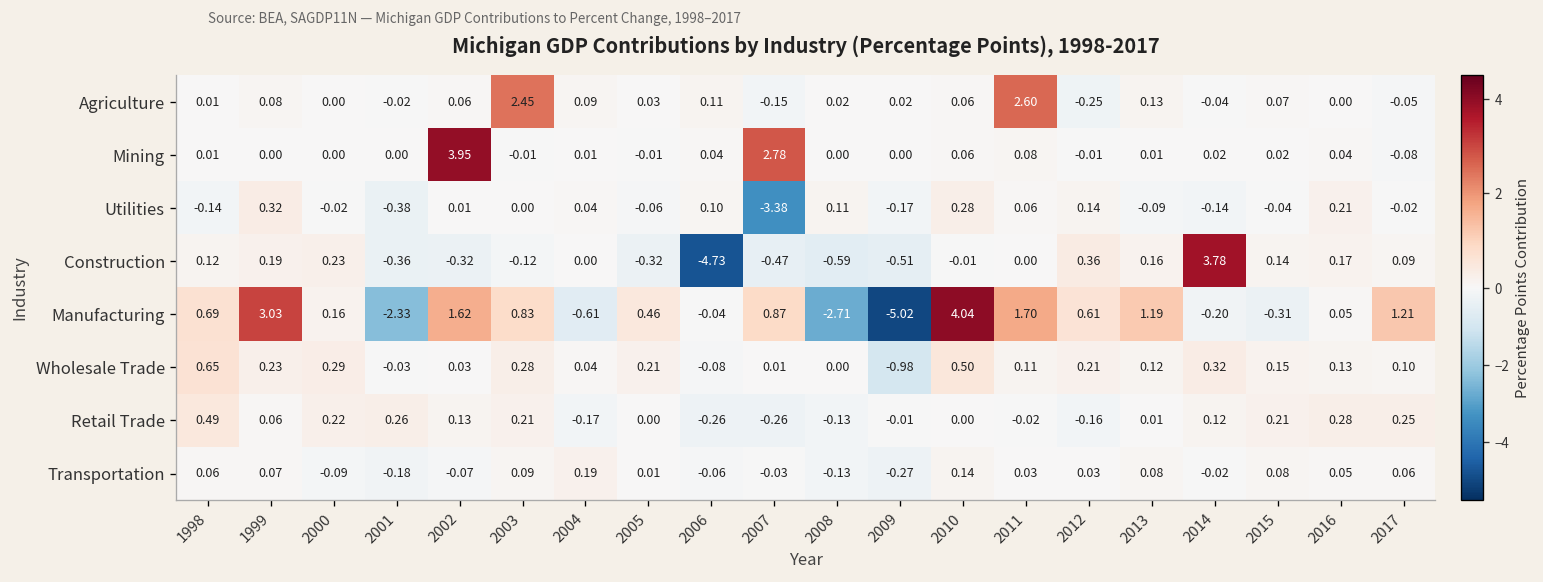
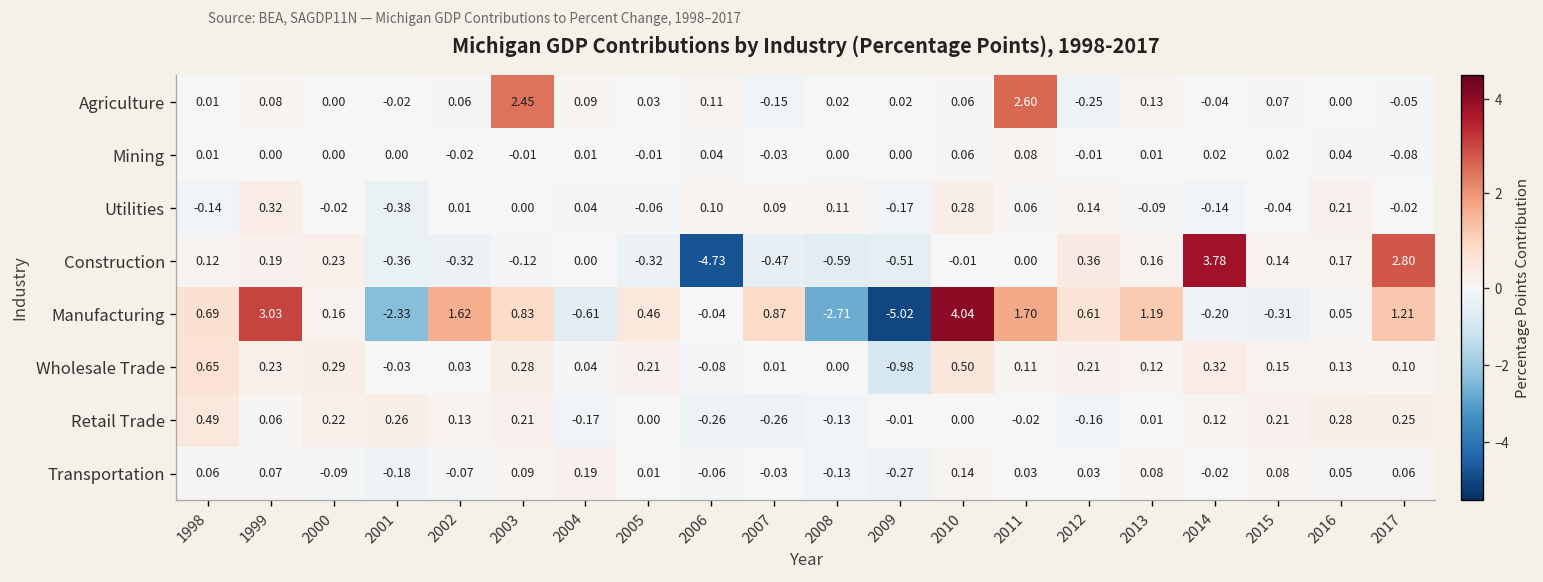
  {
    "Agriculture": {
      "1998": 0.01,
      "1999": 0.08,
      "2000": 0.00,
      "2001": -0.02,
      "2002": 0.06,
      "2003": 2.45,
      "2004": 0.09,
      "2005": 0.03,
      "2006": 0.11,
      "2007": -0.15,
      "2008": 0.02,
      "2009": 0.02,
      "2010": 0.06,
      "2011": 2.60,
      "2012": -0.25,
      "2013": 0.13,
      "2014": -0.04,
      "2015": 0.07,
      "2016": 0.00,
      "2017": -0.05
    },
    "Mining": {
      "1998": 0.01,
      "1999": 0.00,
      "2000": 0.00,
      "2001": 0.00,
-     "2002": 3.95,
+     "2002": -0.02,
      "2003": -0.01,
      "2004": 0.01,
      "2005": -0.01,
      "2006": 0.04,
-     "2007": 2.78,
+     "2007": -0.03,
      "2008": 0.00,
      "2009": 0.00,
      "2010": 0.06,
      "2011": 0.08,
      "2012": -0.01,
      "2013": 0.01,
      "2014": 0.02,
      "2015": 0.02,
      "2016": 0.04,
      "2017": -0.08
    },
    "Utilities": {
      "1998": -0.14,
      "1999": 0.32,
      "2000": -0.02,
      "2001": -0.38,
      "2002": 0.01,
      "2003": 0.00,
      "2004": 0.04,
      "2005": -0.06,
      "2006": 0.10,
-     "2007": -3.38,
+     "2007": 0.09,
      "2008": 0.11,
      "2009": -0.17,
      "2010": 0.28,
      "2011": 0.06,
      "2012": 0.14,
      "2013": -0.09,
      "2014": -0.14,
      "2015": -0.04,
      "2016": 0.21,
      "2017": -0.02
    },
    "Construction": {
      "1998": 0.12,
      "1999": 0.19,
      "2000": 0.23,
      "2001": -0.36,
      "2002": -0.32,
      "2003": -0.12,
      "2004": 0.00,
      "2005": -0.32,
      "2006": -4.73,
      "2007": -0.47,
      "2008": -0.59,
      "2009": -0.51,
      "2010": -0.01,
      "2011": 0.00,
      "2012": 0.36,
      "2013": 0.16,
      "2014": 3.78,
      "2015": 0.14,
      "2016": 0.17,
-     "2017": 0.09
+     "2017": 2.80
    },
    "Manufacturing": {
      "1998": 0.69,
      "1999": 3.03,
      "2000": 0.16,
      "2001": -2.33,
      "2002": 1.62,
      "2003": 0.83,
      "2004": -0.61,
      "2005": 0.46,
      "2006": -0.04,
      "2007": 0.87,
      "2008": -2.71,
      "2009": -5.02,
      "2010": 4.04,
      "2011": 1.70,
      "2012": 0.61,
      "2013": 1.19,
      "2014": -0.20,
      "2015": -0.31,
      "2016": 0.05,
      "2017": 1.21
    },
    "Wholesale Trade": {
      "1998": 0.65,
      "1999": 0.23,
      "2000": 0.29,
      "2001": -0.03,
      "2002": 0.03,
      "2003": 0.28,
      "2004": 0.04,
      "2005": 0.21,
      "2006": -0.08,
      "2007": 0.01,
      "2008": 0.00,
      "2009": -0.98,
      "2010": 0.50,
      "2011": 0.11,
      "2012": 0.21,
      "2013": 0.12,
      "2014": 0.32,
      "2015": 0.15,
      "2016": 0.13,
      "2017": 0.10
    },
    "Retail Trade": {
      "1998": 0.49,
      "1999": 0.06,
      "2000": 0.22,
      "2001": 0.26,
      "2002": 0.13,
      "2003": 0.21,
      "2004": -0.17,
      "2005": 0.00,
      "2006": -0.26,
      "2007": -0.26,
      "2008": -0.13,
      "2009": -0.01,
      "2010": 0.00,
      "2011": -0.02,
      "2012": -0.16,
      "2013": 0.01,
      "2014": 0.12,
      "2015": 0.21,
      "2016": 0.28,
      "2017": 0.25
    },
    "Transportation": {
      "1998": 0.06,
      "1999": 0.07,
      "2000": -0.09,
      "2001": -0.18,
      "2002": -0.07,
      "2003": 0.09,
      "2004": 0.19,
      "2005": 0.01,
      "2006": -0.06,
      "2007": -0.03,
      "2008": -0.13,
      "2009": -0.27,
      "2010": 0.14,
      "2011": 0.03,
      "2012": 0.03,
      "2013": 0.08,
      "2014": -0.02,
      "2015": 0.08,
      "2016": 0.05,
      "2017": 0.06
    }
  }
